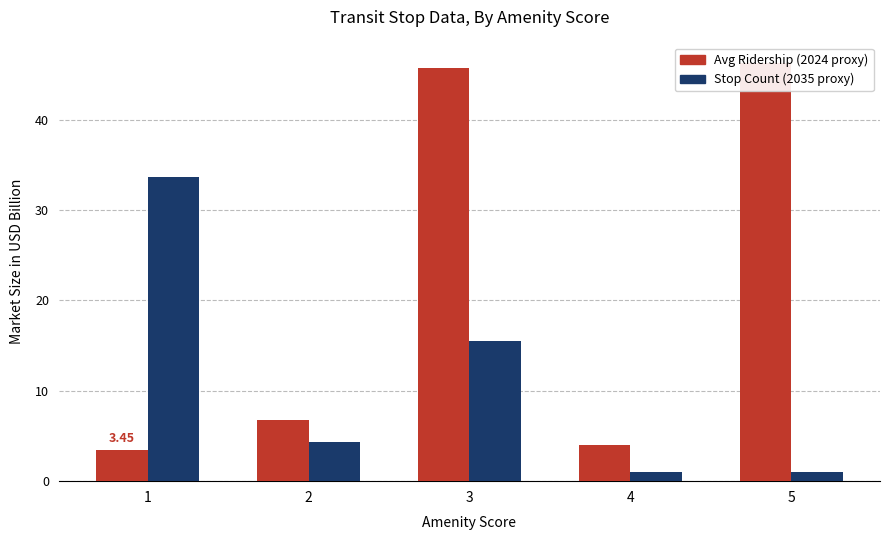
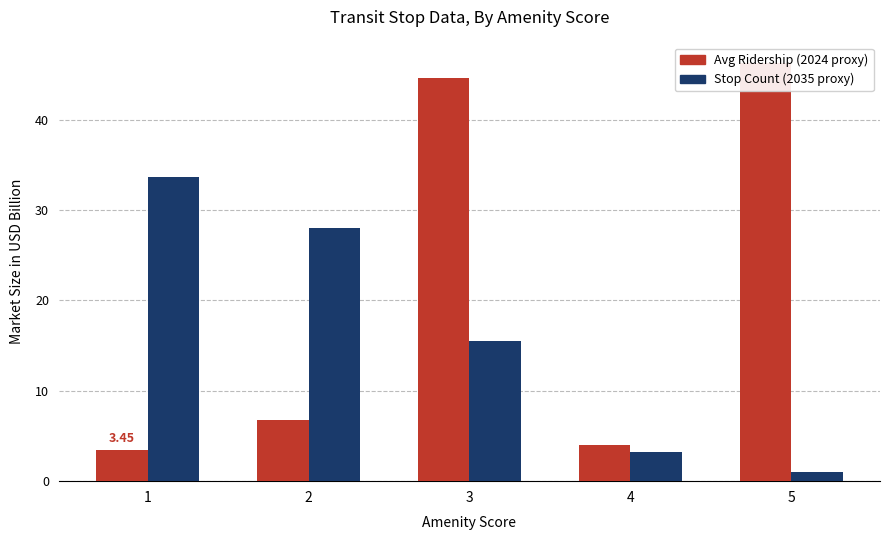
  {
    "Avg Ridership (2024 proxy)": {
      "2": 7,
-     "3": 46,
+     "3": 45,
      "4": 4
    },
    "Stop Count (2035 proxy)": {
      "1": 34,
-     "2": 4,
+     "2": 28,
      "3": 16,
-     "4": 1,
+     "4": 3,
      "5": 1
    }
  }
